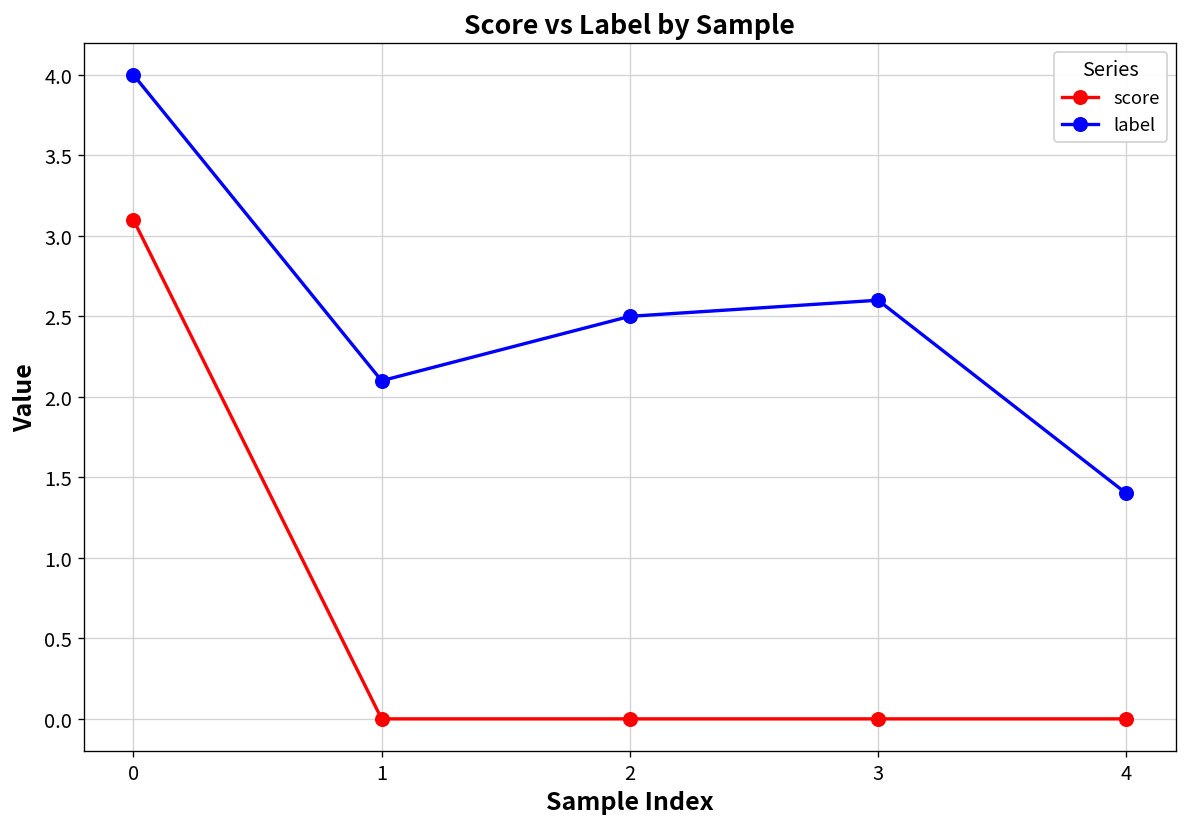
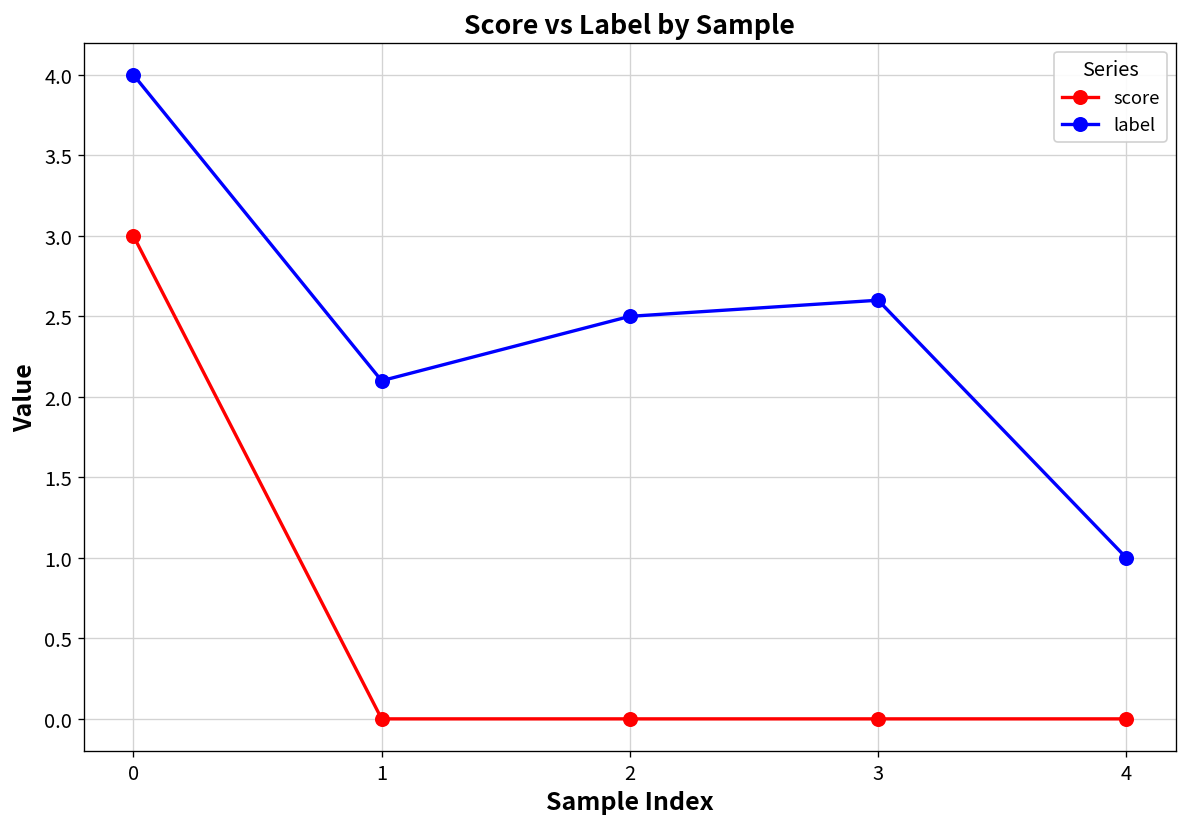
  {
    "score": {
-     "0": 3.1,
+     "0": 3.0,
      "1": 0.0,
      "2": 0.0,
      "3": 0.0,
      "4": 0.0
    },
    "label": {
      "0": 4.0,
      "1": 2.1,
      "2": 2.5,
      "3": 2.6,
-     "4": 1.4
+     "4": 1.0
    }
  }
